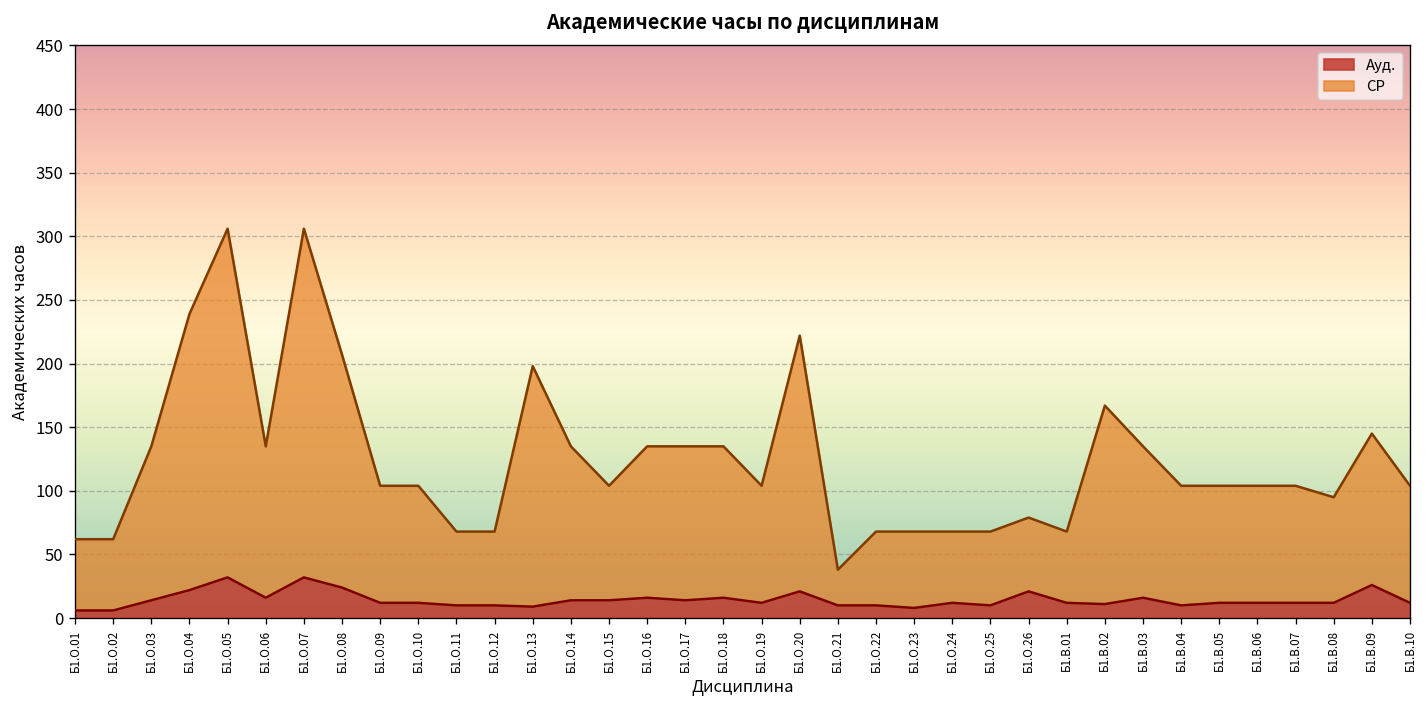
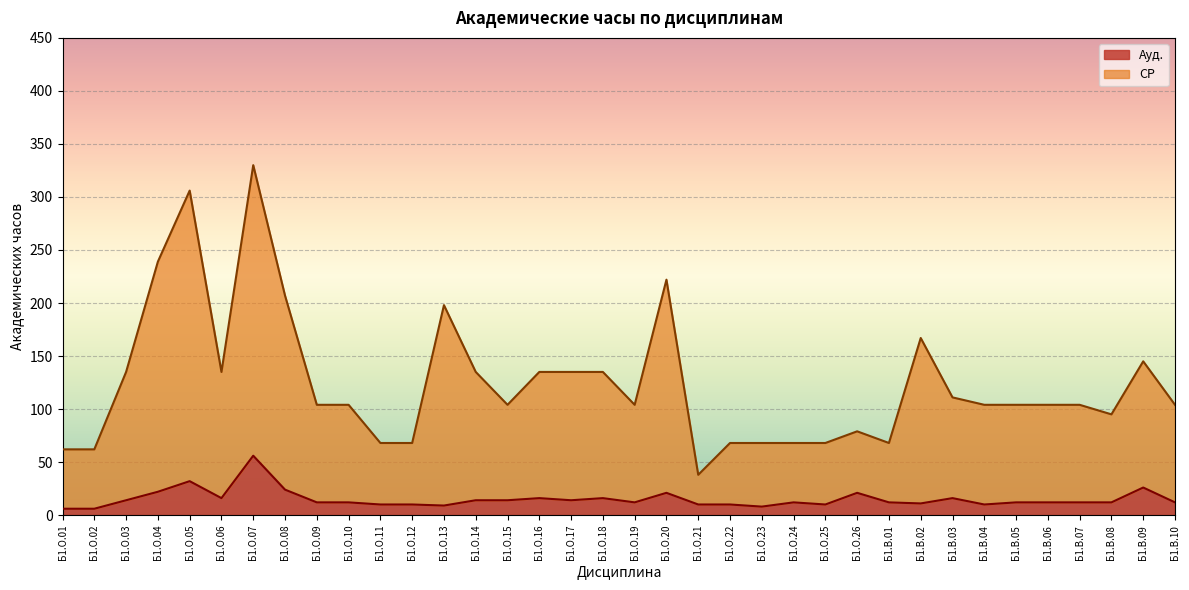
  {
    "Ауд.": {
      "Б1.О.01": 6,
      "Б1.О.02": 6,
      "Б1.О.03": 14,
      "Б1.О.04": 22,
      "Б1.О.05": 32,
      "Б1.О.06": 16,
-     "Б1.О.07": 32,
+     "Б1.О.07": 56,
      "Б1.О.08": 24,
      "Б1.О.09": 12,
      "Б1.О.10": 12,
      "Б1.О.11": 10,
      "Б1.О.12": 10,
      "Б1.О.13": 9,
      "Б1.О.14": 14,
      "Б1.О.15": 14,
      "Б1.О.16": 16,
      "Б1.О.17": 14,
      "Б1.О.18": 16,
      "Б1.О.19": 12,
      "Б1.О.20": 21,
      "Б1.О.21": 10,
      "Б1.О.22": 10,
      "Б1.О.23": 8,
      "Б1.О.24": 12,
      "Б1.О.25": 10,
      "Б1.О.26": 21,
      "Б1.В.01": 12,
      "Б1.В.02": 11,
      "Б1.В.03": 16,
      "Б1.В.04": 10,
      "Б1.В.05": 12,
      "Б1.В.06": 12,
      "Б1.В.07": 12,
      "Б1.В.08": 12,
      "Б1.В.09": 26,
      "Б1.В.10": 12
    },
    "СР": {
      "Б1.О.01": 56,
      "Б1.О.02": 56,
      "Б1.О.03": 121,
      "Б1.О.04": 217,
      "Б1.О.05": 274,
      "Б1.О.06": 119,
      "Б1.О.07": 274,
      "Б1.О.08": 183,
      "Б1.О.09": 92,
      "Б1.О.10": 92,
      "Б1.О.11": 58,
      "Б1.О.12": 58,
      "Б1.О.13": 189,
      "Б1.О.14": 121,
      "Б1.О.15": 90,
      "Б1.О.16": 119,
      "Б1.О.17": 121,
      "Б1.О.18": 119,
      "Б1.О.19": 92,
      "Б1.О.20": 201,
      "Б1.О.21": 28,
      "Б1.О.22": 58,
      "Б1.О.23": 60,
      "Б1.О.24": 56,
      "Б1.О.25": 58,
      "Б1.О.26": 58,
      "Б1.В.01": 56,
      "Б1.В.02": 156,
-     "Б1.В.03": 119,
+     "Б1.В.03": 95,
      "Б1.В.04": 94,
      "Б1.В.05": 92,
      "Б1.В.06": 92,
      "Б1.В.07": 92,
      "Б1.В.08": 83,
      "Б1.В.09": 119,
      "Б1.В.10": 92
    }
  }
